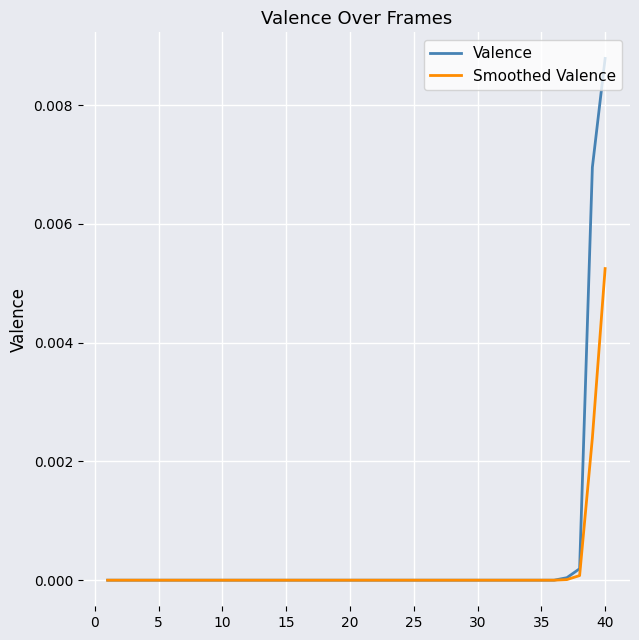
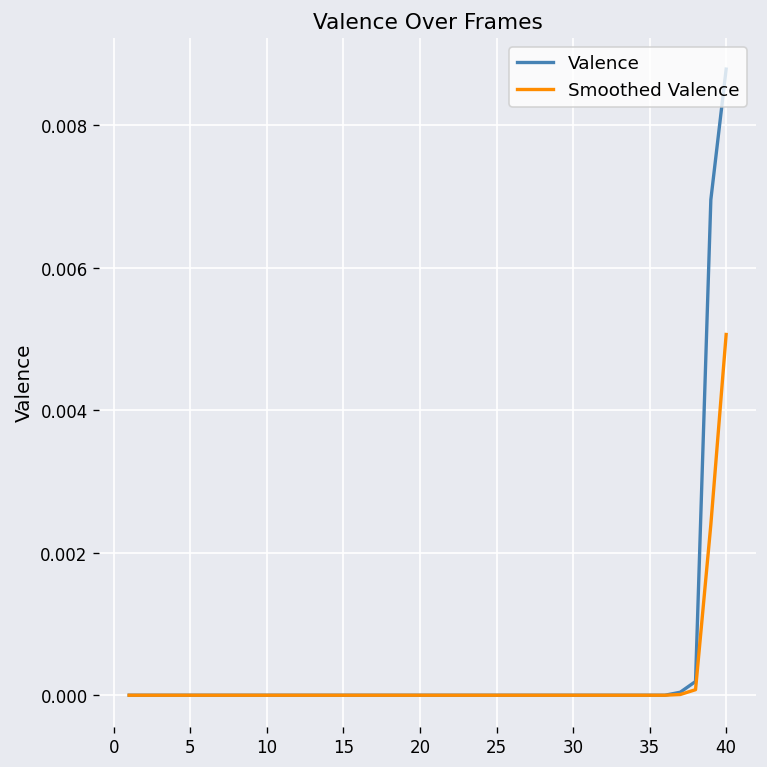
  {
    "Smoothed Valence": {
-     "40": 0.0052
+     "40": 0.0051
    }
  }
